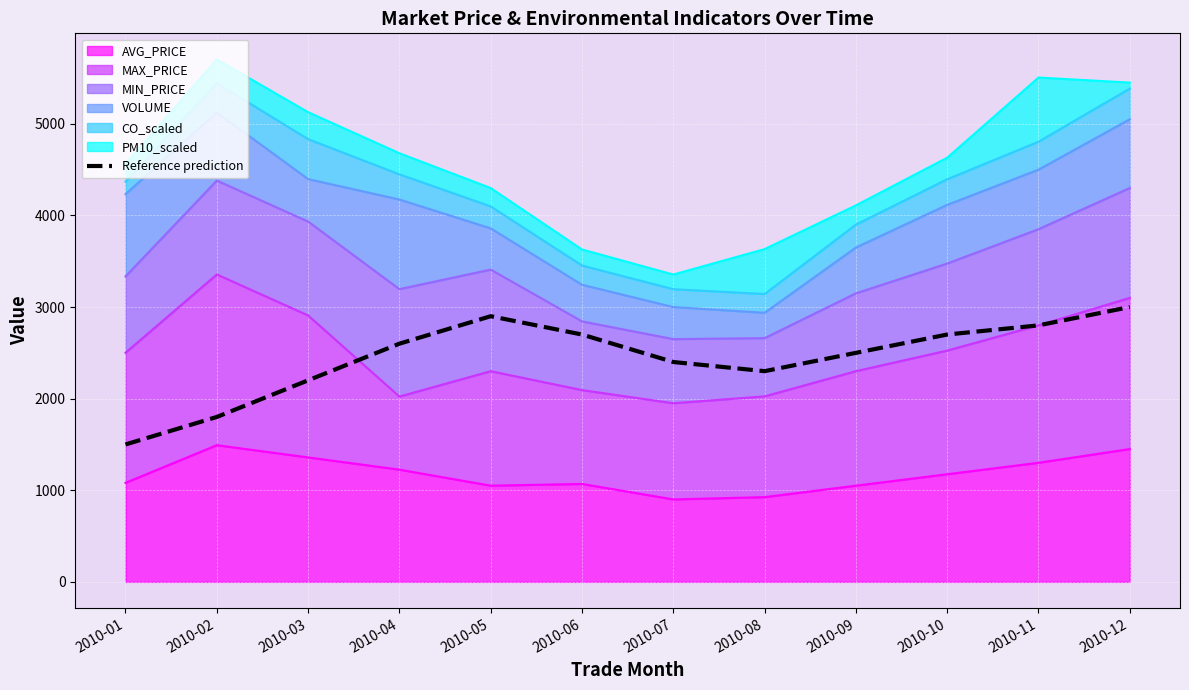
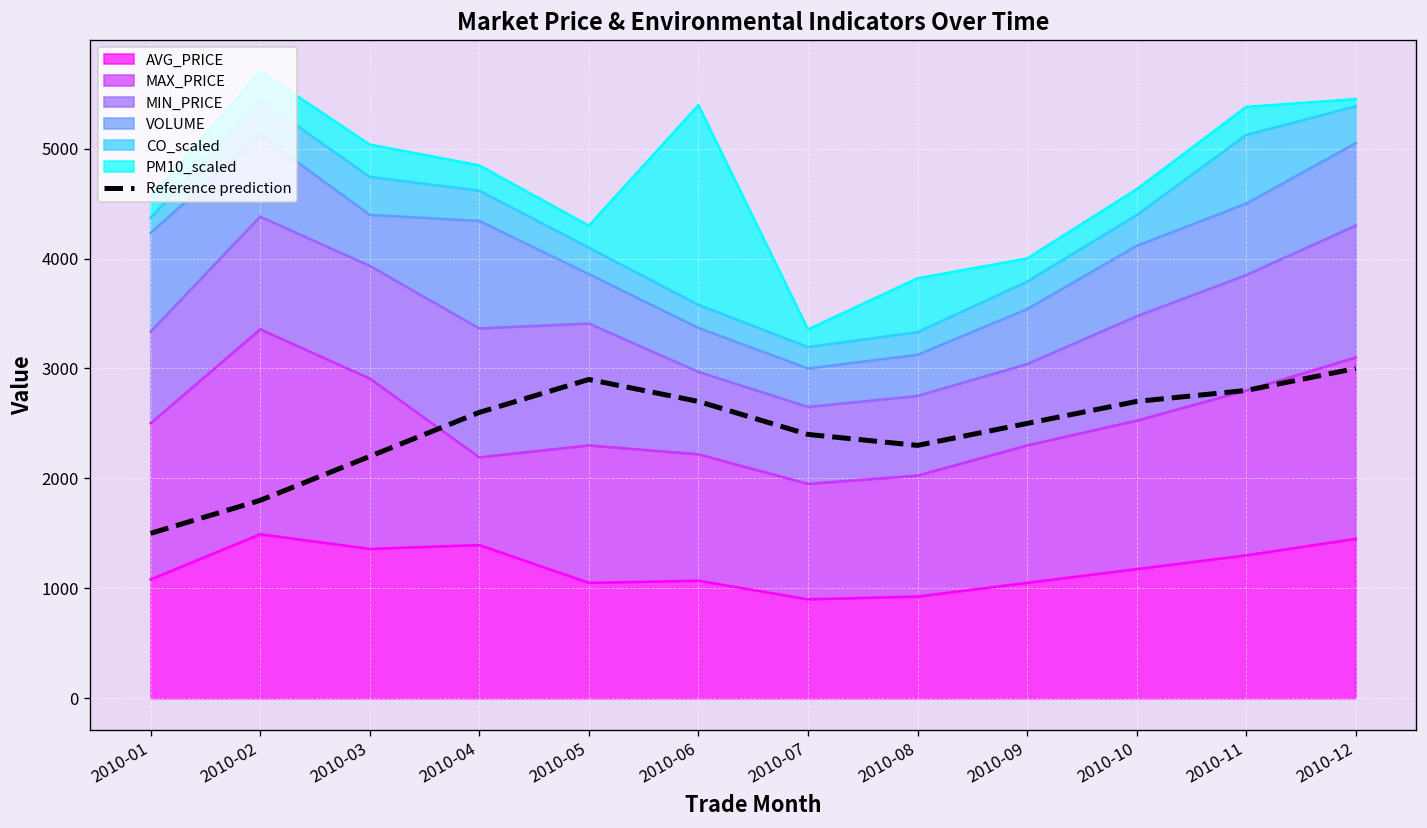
  {
    "AVG_PRICE": {
      "2010-01": 1100,
      "2010-02": 1500,
      "2010-03": 1400,
-     "2010-04": 1200,
+     "2010-04": 1400,
      "2010-05": 1100,
      "2010-06": 1100,
      "2010-07": 900,
      "2010-08": 900,
      "2010-09": 1100,
      "2010-10": 1200,
      "2010-11": 1300,
      "2010-12": 1500
    },
    "MAX_PRICE": {
      "2010-01": 1400,
      "2010-02": 1900,
      "2010-03": 1600,
      "2010-04": 800,
      "2010-05": 1300,
-     "2010-06": 1000,
+     "2010-06": 1200,
      "2010-07": 1100,
      "2010-08": 1100,
      "2010-09": 1300,
      "2010-10": 1400,
      "2010-12": 1700
    },
    "MIN_PRICE": {
      "2010-01": 800,
      "2010-02": 1000,
      "2010-03": 1000,
      "2010-04": 1200,
      "2010-05": 1100,
      "2010-06": 800,
      "2010-07": 700,
-     "2010-08": 600,
-     "2010-09": 900,
+     "2010-08": 700,
+     "2010-09": 700,
      "2010-10": 1000,
      "2010-11": 1100,
      "2010-12": 1200
    },
    "VOLUME": {
      "2010-01": 900,
      "2010-03": 500,
      "2010-04": 1000,
      "2010-05": 500,
      "2010-06": 400,
      "2010-07": 400,
-     "2010-08": 300,
+     "2010-08": 400,
      "2010-09": 500,
      "2010-10": 600,
      "2010-11": 700,
      "2010-12": 800
    },
    "CO_scaled": {
      "2010-01": 100,
-     "2010-03": 400,
+     "2010-03": 300,
      "2010-04": 300,
      "2010-05": 200,
      "2010-06": 200,
      "2010-07": 200,
      "2010-08": 200,
      "2010-09": 300,
      "2010-10": 300,
-     "2010-11": 300,
+     "2010-11": 600,
      "2010-12": 300
    },
    "PM10_scaled": {
      "2010-03": 300,
      "2010-04": 200,
      "2010-05": 200,
-     "2010-06": 200,
+     "2010-06": 1800,
      "2010-07": 200,
      "2010-08": 500,
      "2010-09": 200,
      "2010-10": 200,
-     "2010-11": 700,
+     "2010-11": 300,
      "2010-12": 100
    },
    "Reference prediction": {
      "2010-01": 1500,
      "2010-02": 1800,
      "2010-03": 2200,
      "2010-04": 2600,
      "2010-05": 2900,
      "2010-06": 2700,
      "2010-07": 2400,
      "2010-08": 2300,
      "2010-09": 2500,
      "2010-10": 2700,
      "2010-12": 3000
    }
  }
